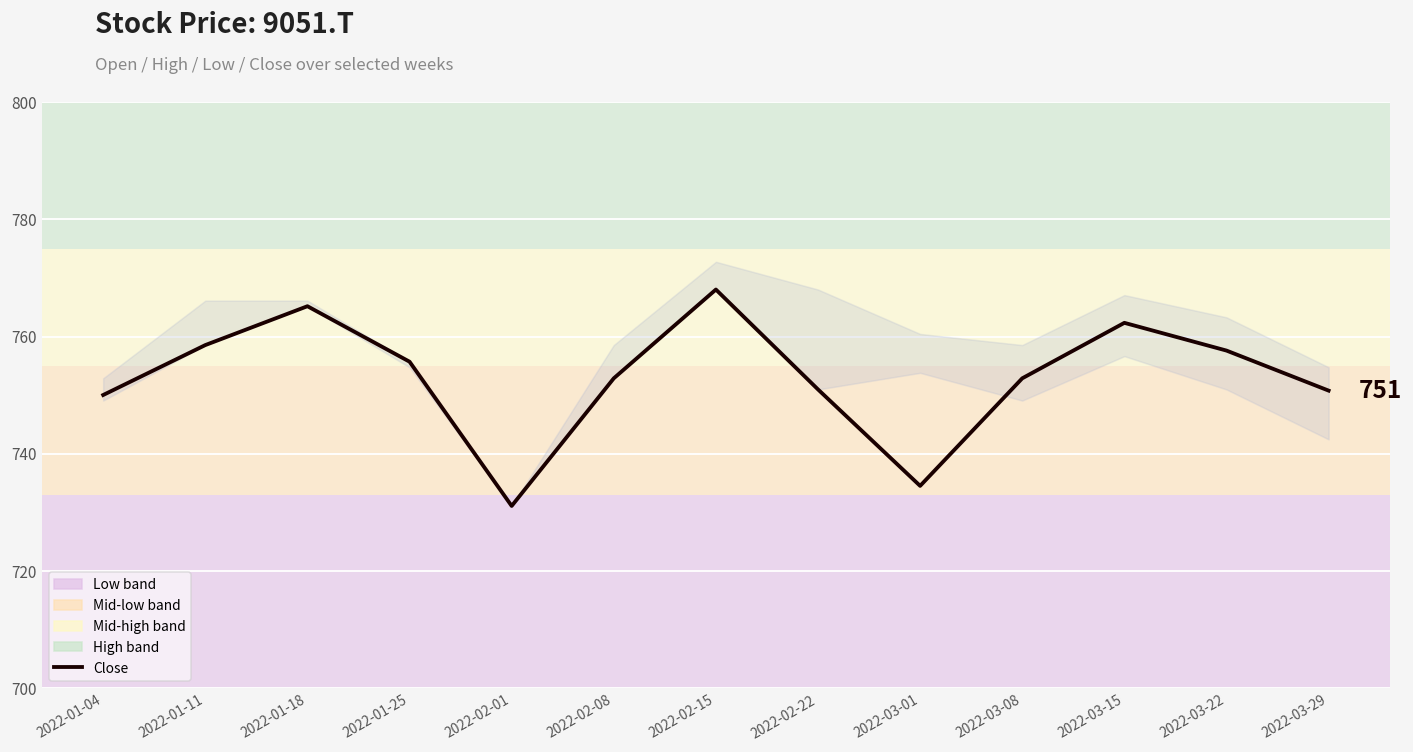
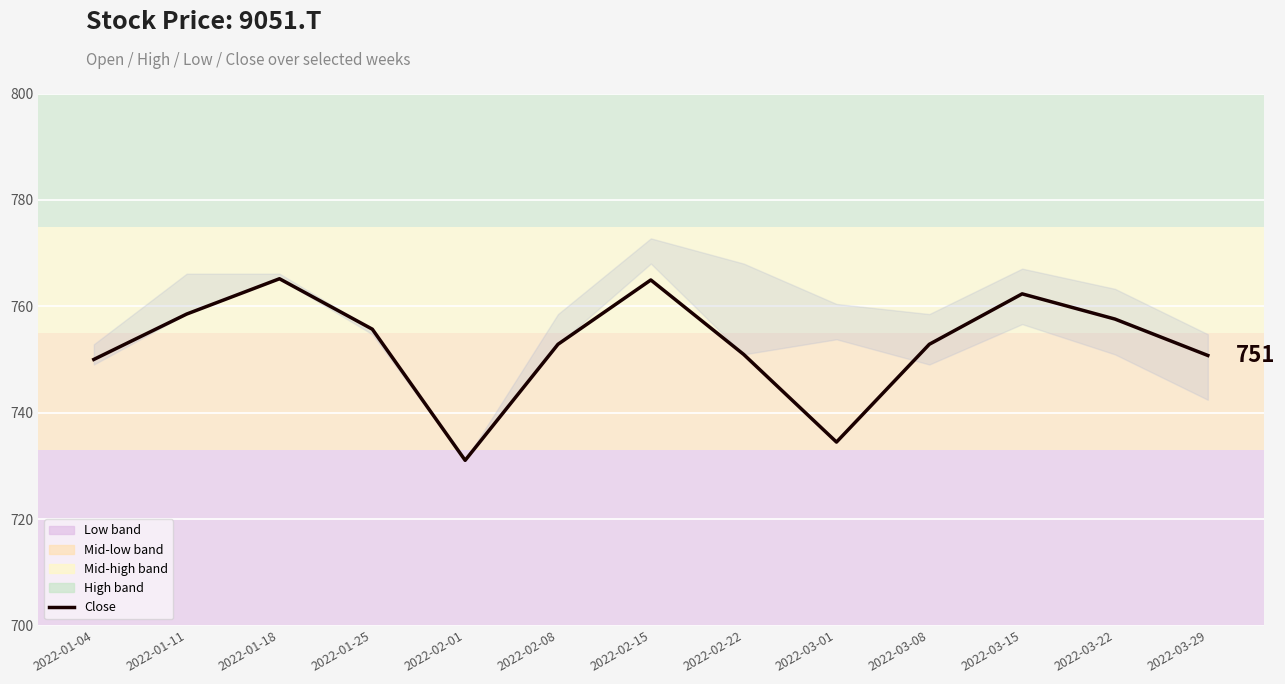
  {
    "Close": {
      "2022-01-04": 750,
      "2022-01-11": 759,
      "2022-01-18": 765,
      "2022-02-08": 753,
-     "2022-02-15": 768,
+     "2022-02-15": 765,
      "2022-02-22": 751,
      "2022-03-01": 734,
      "2022-03-08": 753,
      "2022-03-15": 762,
      "2022-03-22": 758,
      "2022-03-29": 751
    }
  }
